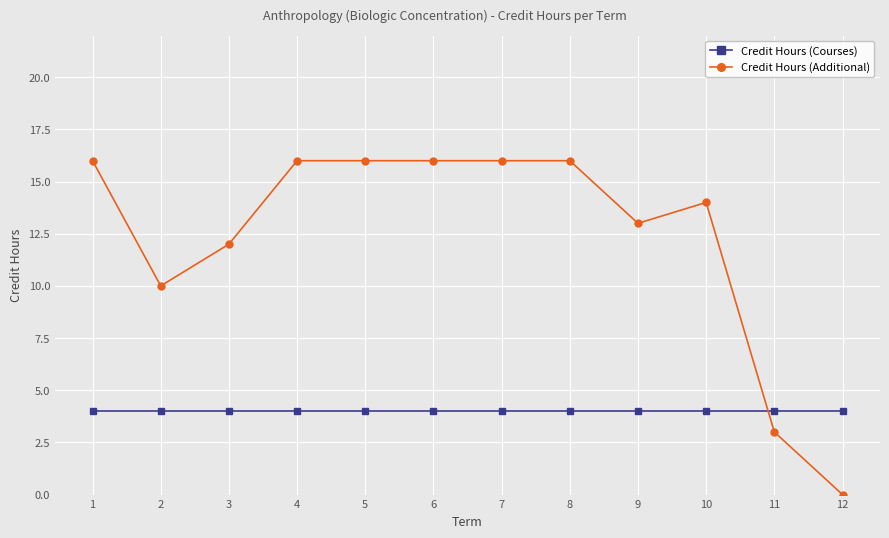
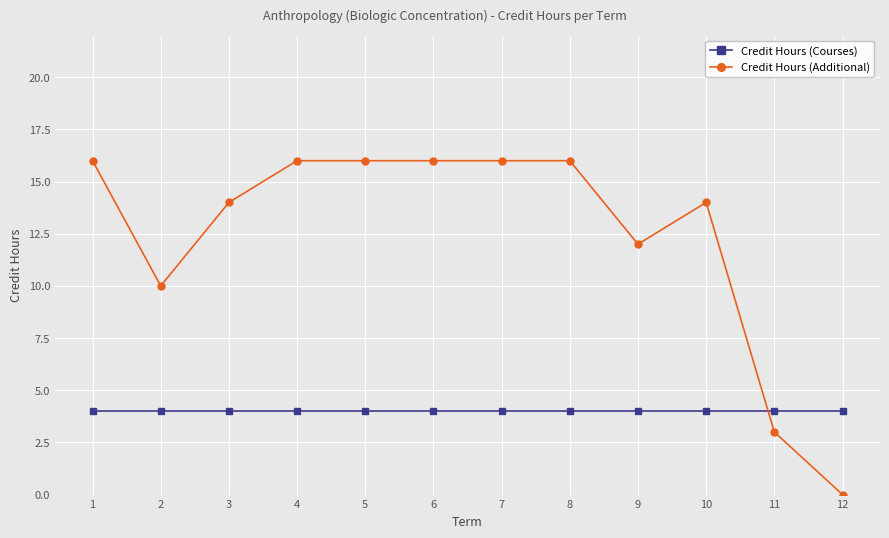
  {
    "Credit Hours (Courses)": {
      "1": 4,
      "2": 4,
      "3": 4,
      "4": 4,
      "5": 4,
      "6": 4,
      "7": 4,
      "8": 4,
      "9": 4,
      "10": 4,
      "11": 4,
      "12": 4
    },
    "Credit Hours (Additional)": {
      "1": 16,
      "2": 10,
-     "3": 12,
+     "3": 14,
      "4": 16,
      "5": 16,
      "6": 16,
      "7": 16,
      "8": 16,
-     "9": 13,
+     "9": 12,
      "10": 14,
      "11": 3,
      "12": 0
    }
  }
